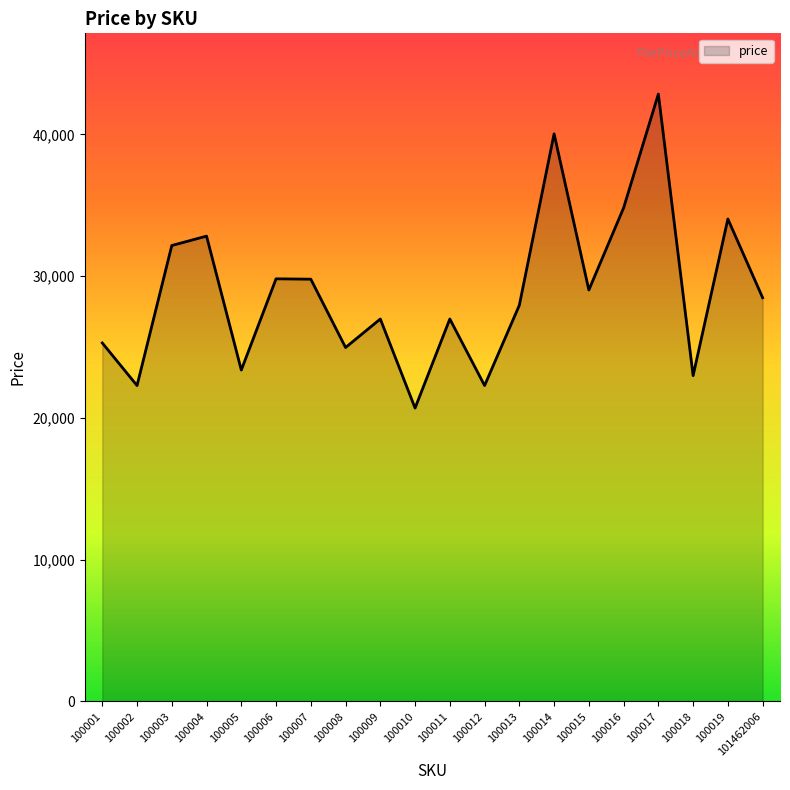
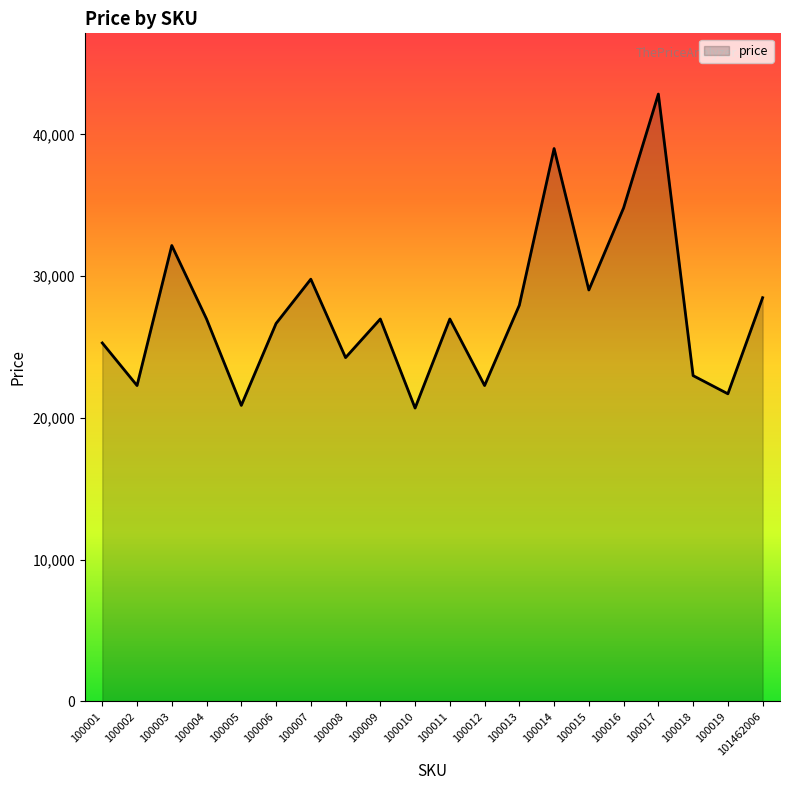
  {
    "100001": "25,300",
    "100002": "22,300",
    "100003": "32,200",
-   "100004": "32,800",
-   "100005": "23,400",
-   "100006": "29,800",
+   "100004": "27,000",
+   "100005": "20,900",
+   "100006": "26,700",
    "100007": "29,800",
-   "100008": "25,000",
+   "100008": "24,300",
    "100009": "27,000",
    "100010": "20,700",
    "100011": "27,000",
    "100012": "22,300",
    "100013": "27,900",
-   "100014": "40,000",
+   "100014": "39,000",
    "100015": "29,000",
    "100016": "34,800",
    "100017": "42,800",
    "100018": "23,000",
-   "100019": "34,000",
+   "100019": "21,700",
    "101462006": "28,500"
  }
